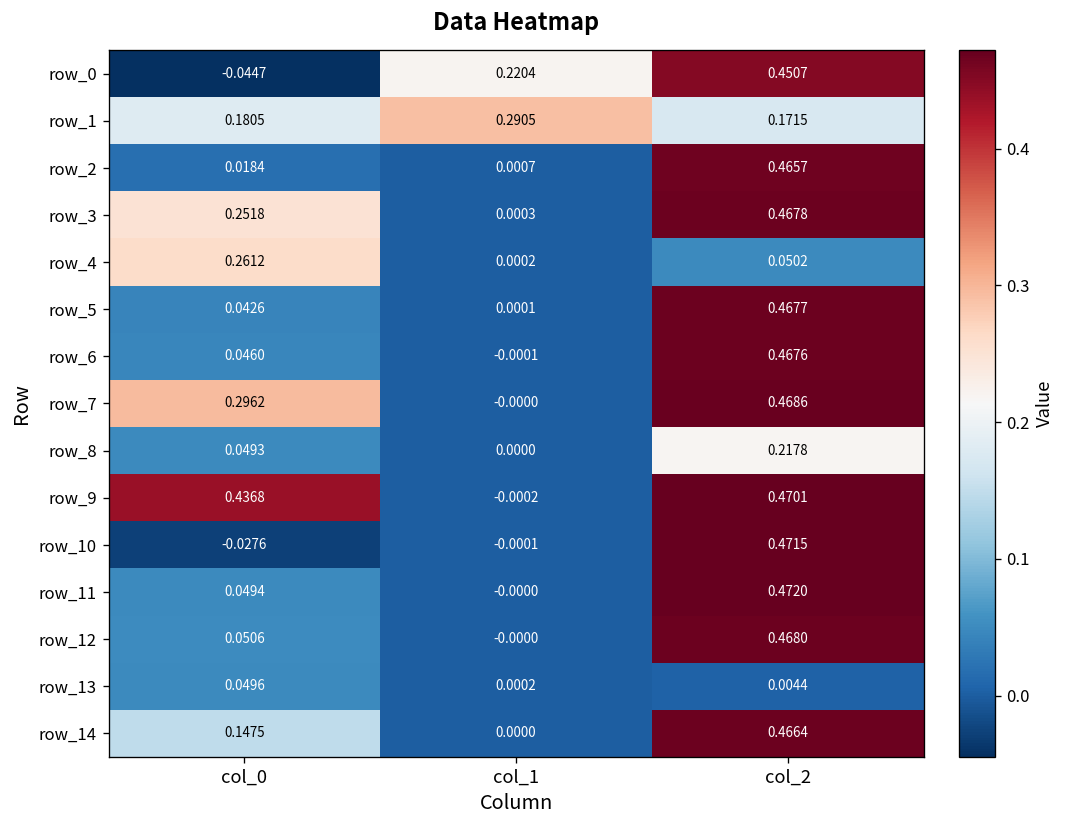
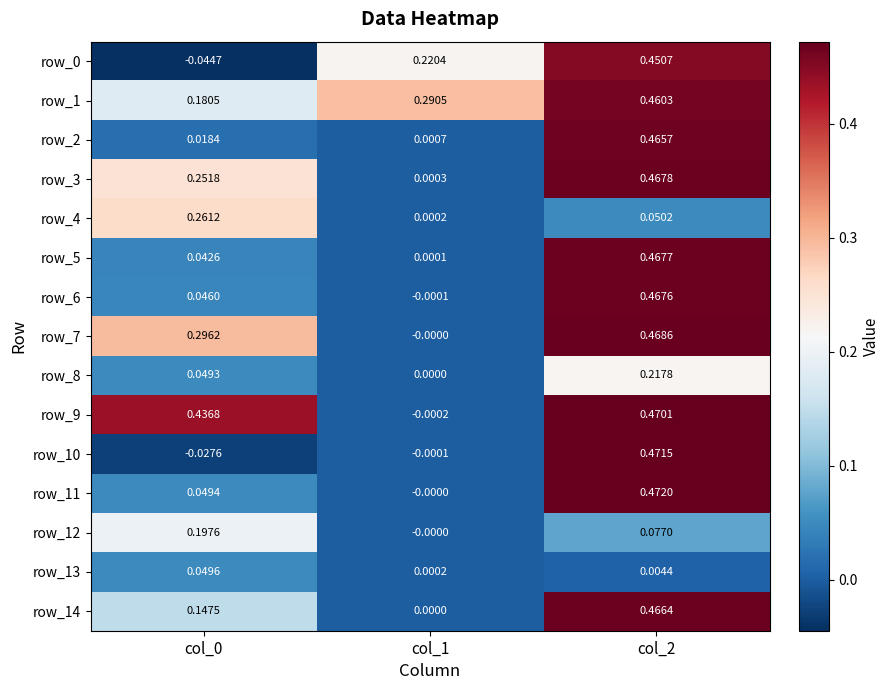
  {
    "row_0": {
      "col_0": -0.0447,
      "col_1": 0.2204,
      "col_2": 0.4507
    },
    "row_1": {
      "col_0": 0.1805,
      "col_1": 0.2905,
-     "col_2": 0.1715
+     "col_2": 0.4603
    },
    "row_2": {
      "col_0": 0.0184,
      "col_1": 0.0007,
      "col_2": 0.4657
    },
    "row_3": {
      "col_0": 0.2518,
      "col_1": 0.0003,
      "col_2": 0.4678
    },
    "row_4": {
      "col_0": 0.2612,
      "col_1": 0.0002,
      "col_2": 0.0502
    },
    "row_5": {
      "col_0": 0.0426,
      "col_1": 0.0001,
      "col_2": 0.4677
    },
    "row_6": {
      "col_0": 0.0460,
      "col_1": -0.0001,
      "col_2": 0.4676
    },
    "row_7": {
      "col_0": 0.2962,
      "col_1": -0.0000,
      "col_2": 0.4686
    },
    "row_8": {
      "col_0": 0.0493,
      "col_1": 0.0000,
      "col_2": 0.2178
    },
    "row_9": {
      "col_0": 0.4368,
      "col_1": -0.0002,
      "col_2": 0.4701
    },
    "row_10": {
      "col_0": -0.0276,
      "col_1": -0.0001,
      "col_2": 0.4715
    },
    "row_11": {
      "col_0": 0.0494,
      "col_1": -0.0000,
      "col_2": 0.4720
    },
    "row_12": {
-     "col_0": 0.0506,
+     "col_0": 0.1976,
      "col_1": -0.0000,
-     "col_2": 0.4680
+     "col_2": 0.0770
    },
    "row_13": {
      "col_0": 0.0496,
      "col_1": 0.0002,
      "col_2": 0.0044
    },
    "row_14": {
      "col_0": 0.1475,
      "col_1": 0.0000,
      "col_2": 0.4664
    }
  }
